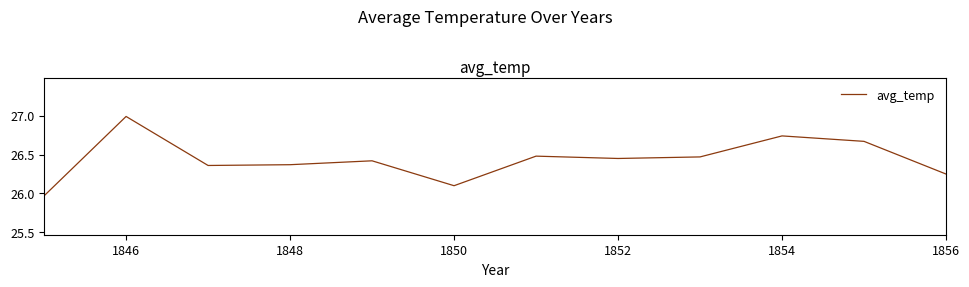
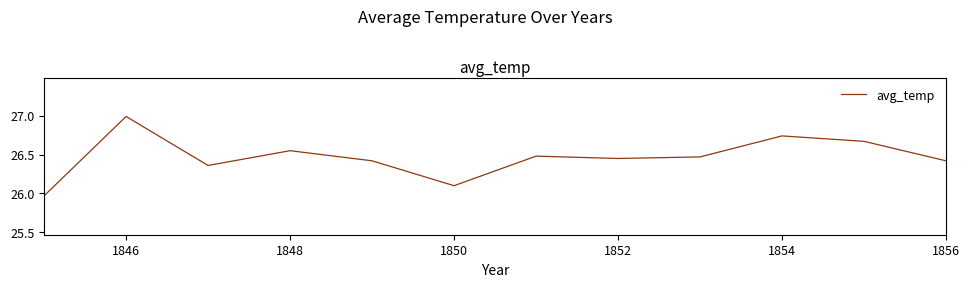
  {
    "1846": 27.0,
-   "1848": 26.4,
+   "1848": 26.6,
    "1850": 26.1,
    "1852": 26.5,
    "1854": 26.7,
-   "1856": 26.3
+   "1856": 26.4
  }
